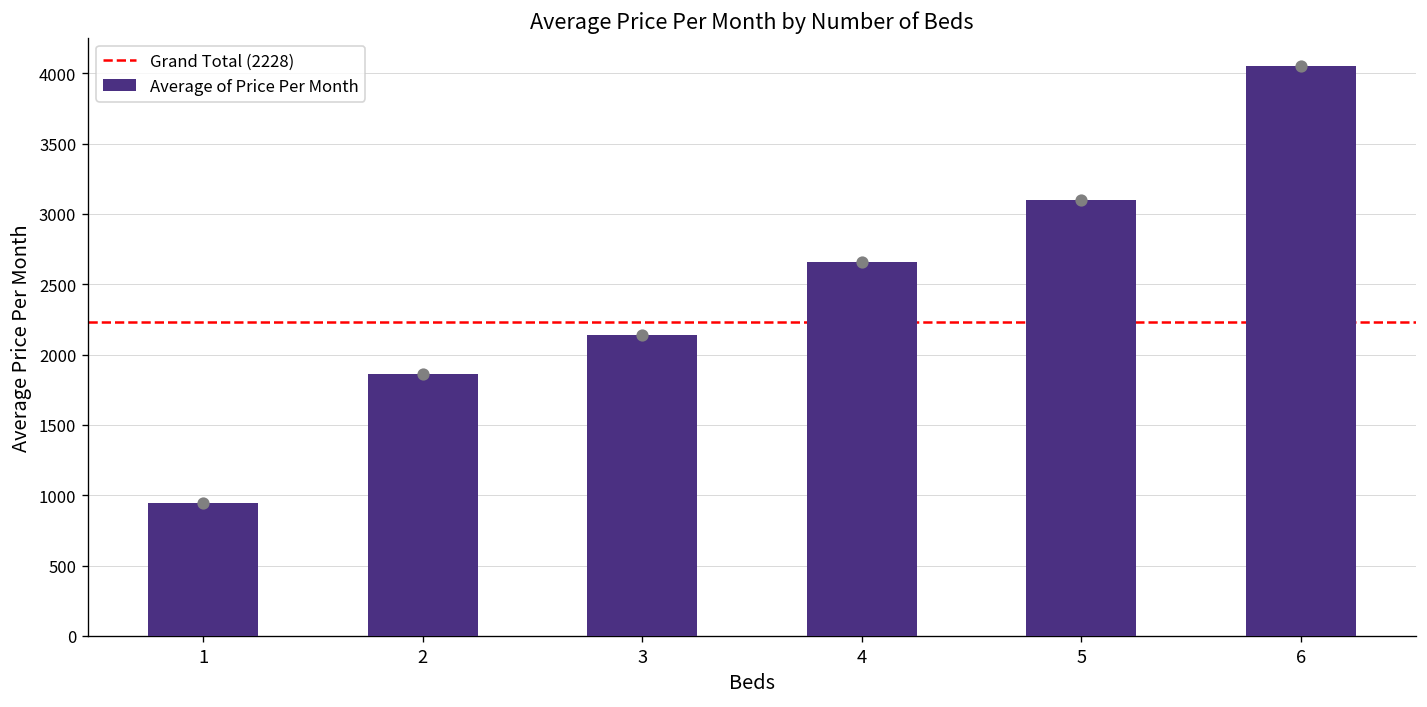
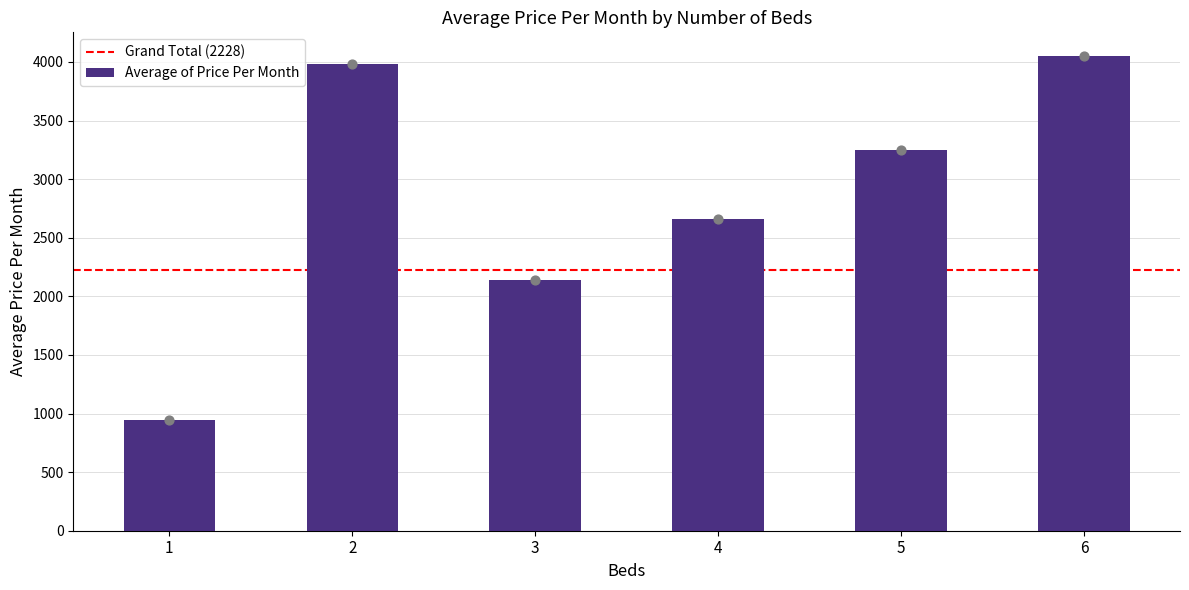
  {
    "1": 940,
-   "2": 1860,
+   "2": 3980,
    "3": 2140,
    "4": 2660,
-   "5": 3100,
+   "5": 3250,
    "6": 4050
  }
